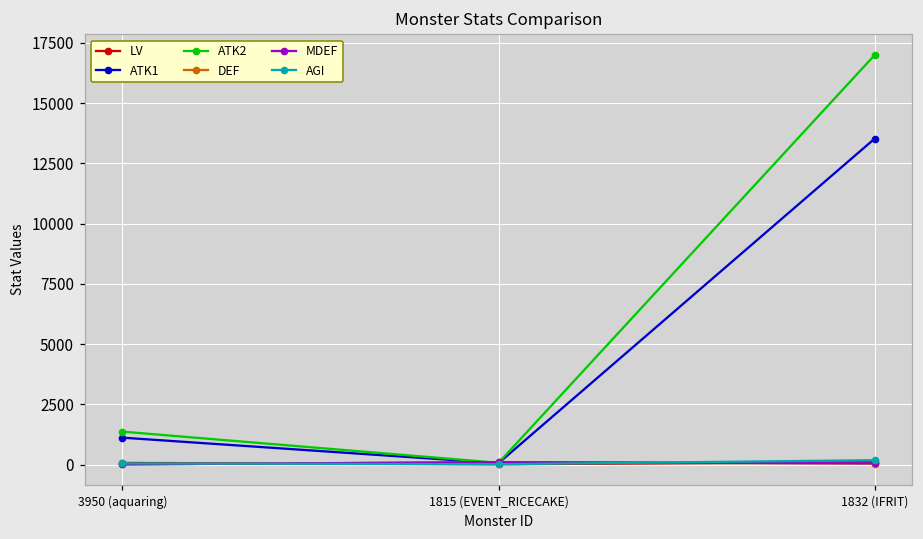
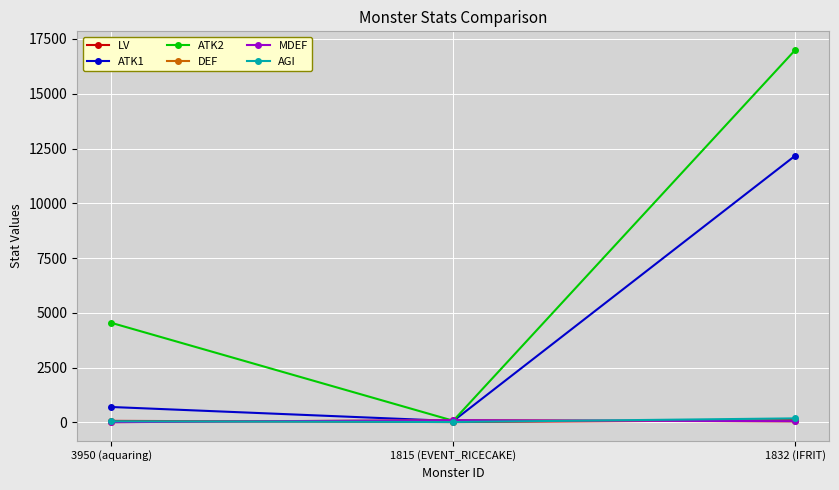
  {
    "ATK1": {
-     "3950 (aquaring)": 1100,
-     "1832 (IFRIT)": 13500
+     "3950 (aquaring)": 700,
+     "1832 (IFRIT)": 12200
    },
    "ATK2": {
-     "3950 (aquaring)": 1400,
+     "3950 (aquaring)": 4500,
      "1832 (IFRIT)": 17000
    }
  }
